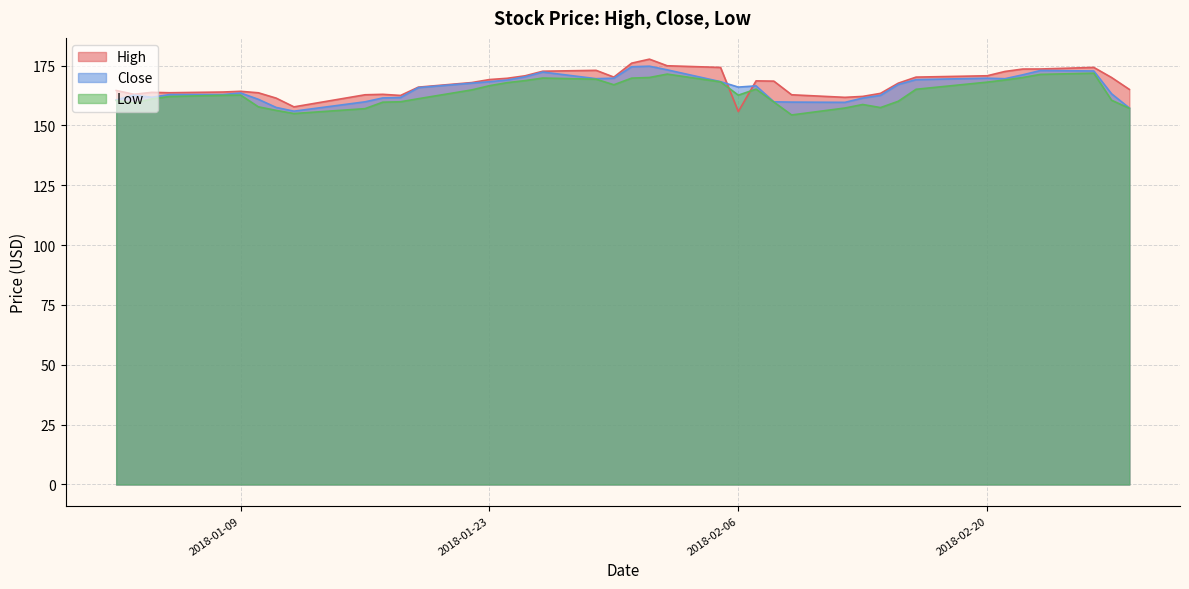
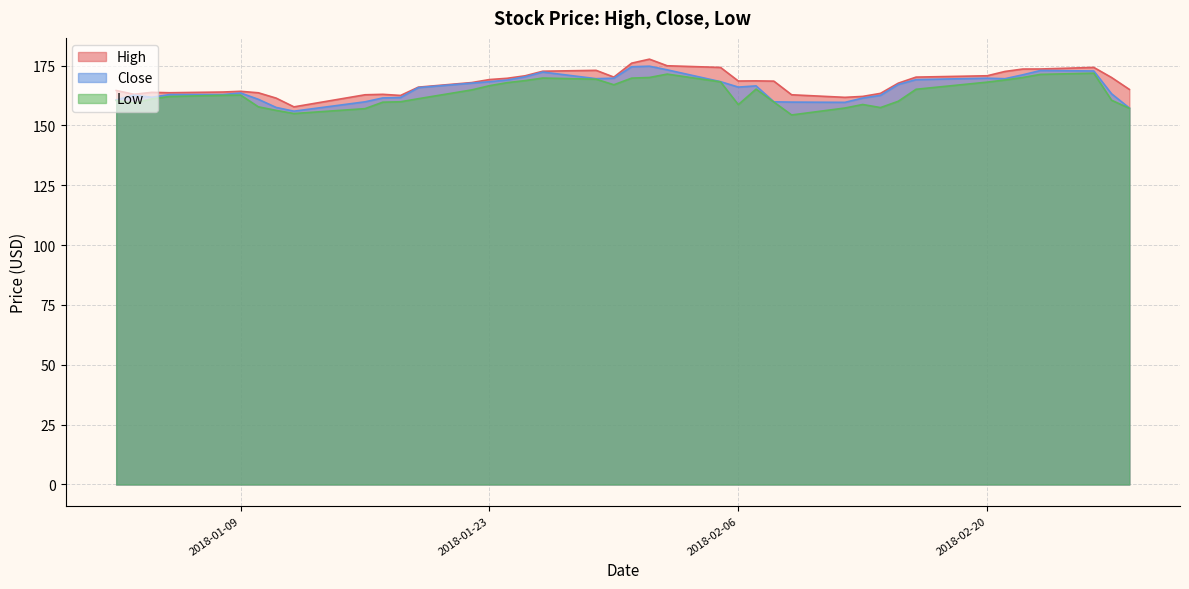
  {
    "High": {
-     "2018-02-06": 156
+     "2018-02-06": 169
    },
    "Close": {
      "2018-02-06": 166
    },
    "Low": {
      "2018-01-23": 167,
-     "2018-02-06": 163,
+     "2018-02-06": 159,
      "2018-02-20": 168
    }
  }
